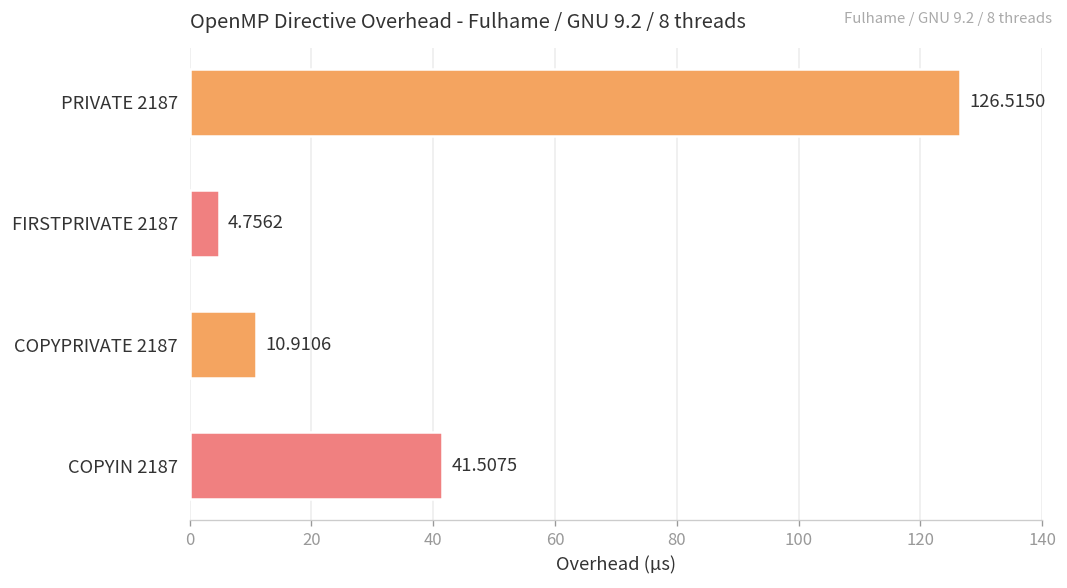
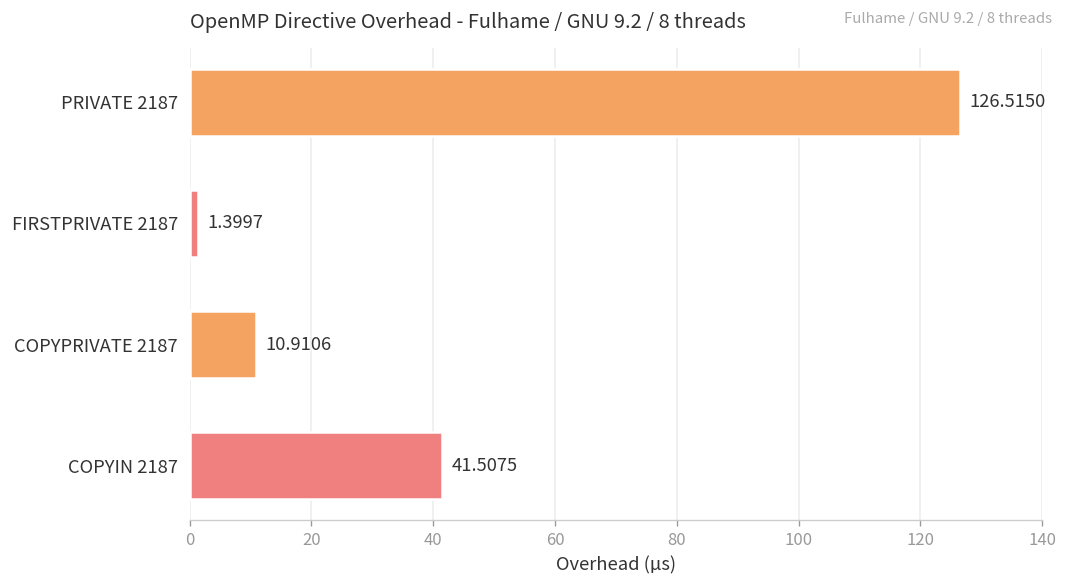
  {
    "PRIVATE 2187": 126.5150,
-   "FIRSTPRIVATE 2187": 4.7562,
+   "FIRSTPRIVATE 2187": 1.3997,
    "COPYPRIVATE 2187": 10.9106,
    "COPYIN 2187": 41.5075
  }
